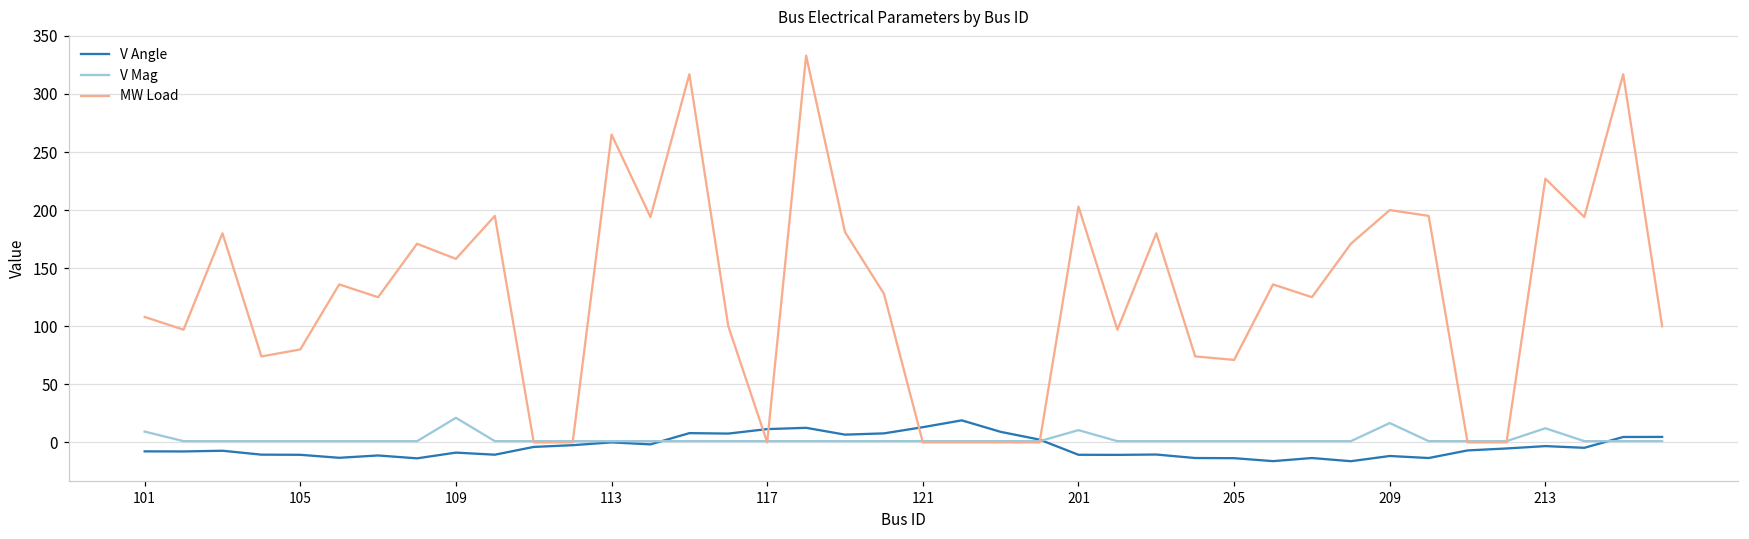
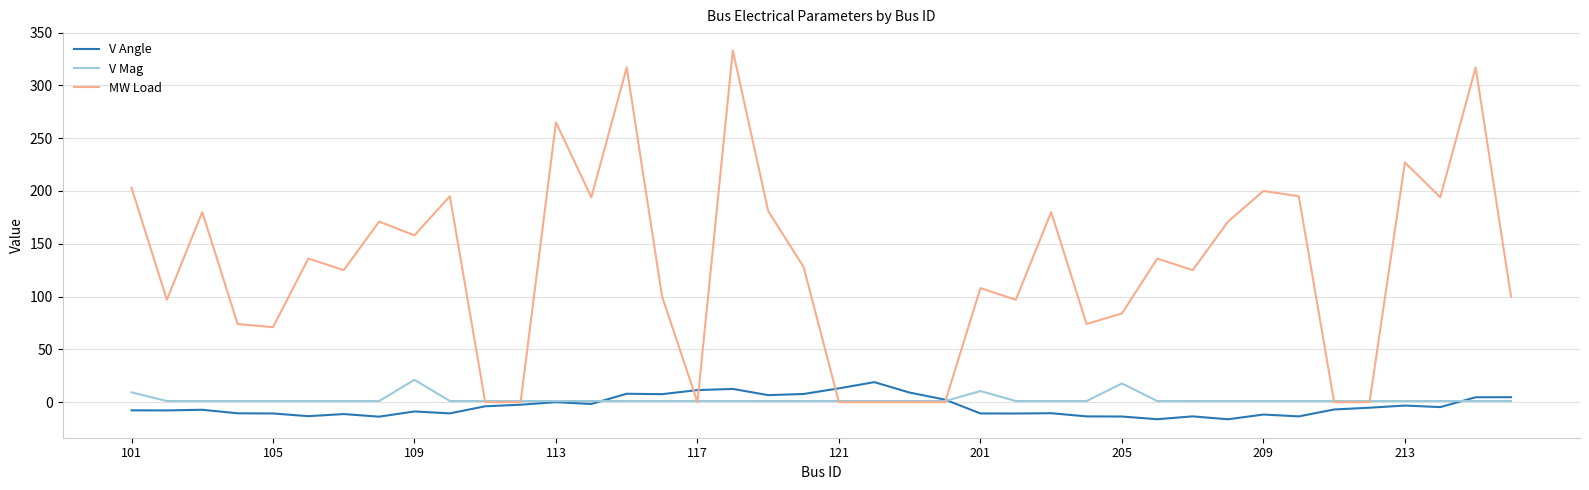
  {
    "V Angle": {
      "101": -8,
      "105": -11,
      "109": -9,
      "117": 11,
      "121": 13,
      "201": -11,
      "205": -14,
      "209": -12,
      "213": -3
    },
    "V Mag": {
      "101": 9,
      "105": 1,
      "109": 21,
      "201": 11,
-     "205": 1,
-     "209": 17,
-     "213": 12
+     "205": 18,
+     "209": 1,
+     "213": 1
    },
    "MW Load": {
-     "101": 108,
-     "105": 80,
+     "101": 203,
+     "105": 71,
      "109": 158,
      "113": 265,
-     "201": 203,
-     "205": 71,
+     "201": 108,
+     "205": 84,
      "209": 200,
      "213": 227
    }
  }
